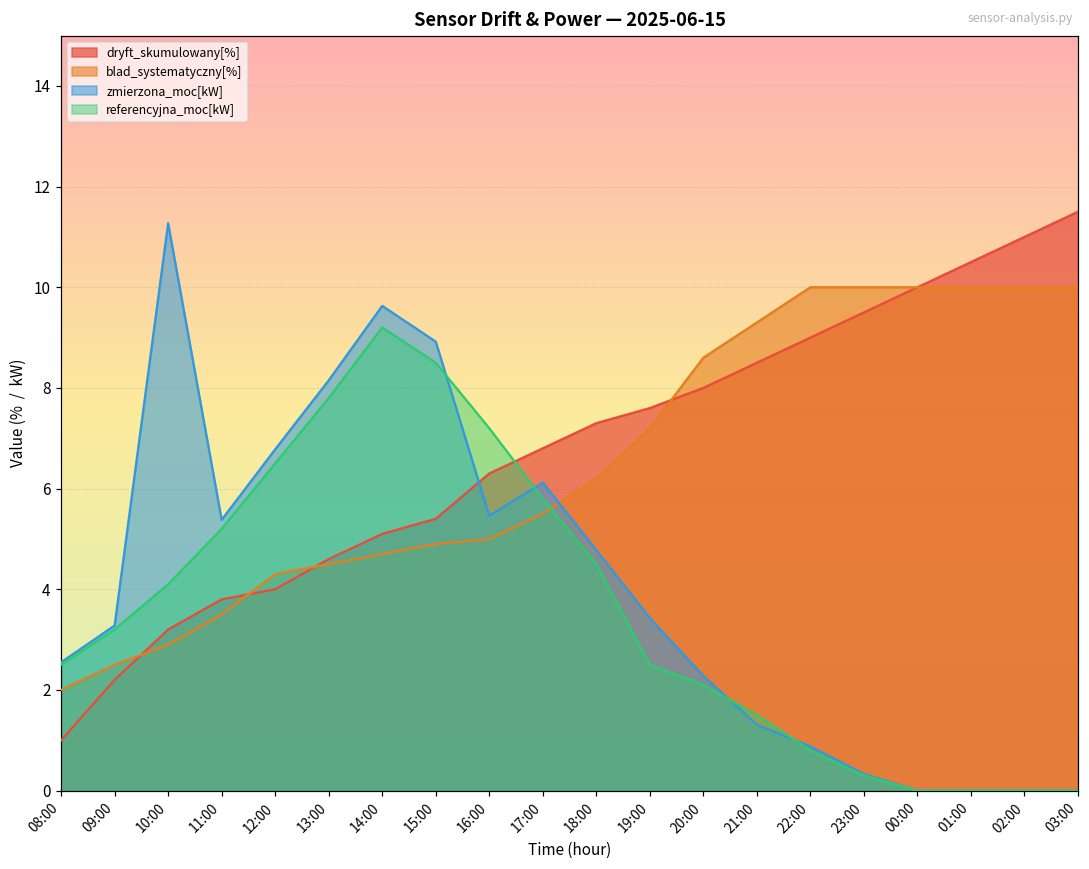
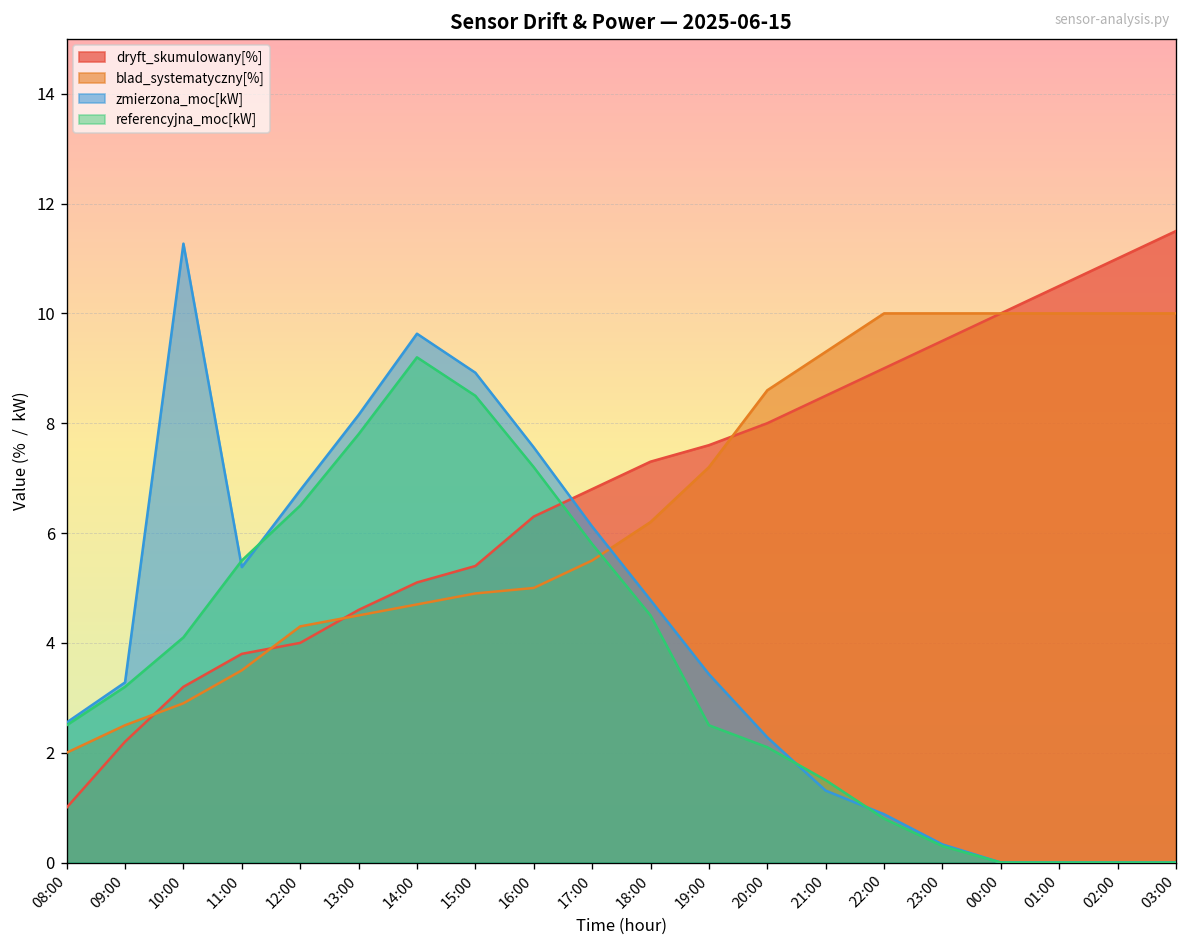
  {
    "zmierzona_moc[kW]": {
      "09:00": 3.3,
      "10:00": 11.3,
      "11:00": 5.4,
      "12:00": 6.8,
      "13:00": 8.2,
      "14:00": 9.6,
      "15:00": 8.9,
-     "16:00": 5.5,
+     "16:00": 7.6,
      "17:00": 6.1,
      "18:00": 4.8,
      "19:00": 3.4,
      "20:00": 2.3,
      "21:00": 1.3,
      "22:00": 0.9
    },
    "referencyjna_moc[kW]": {
      "09:00": 3.2,
      "10:00": 4.1,
-     "11:00": 5.2,
+     "11:00": 5.5,
      "12:00": 6.5,
      "13:00": 7.8,
      "14:00": 9.2,
      "15:00": 8.5,
      "16:00": 7.2,
      "17:00": 5.8,
      "18:00": 4.5,
      "19:00": 2.5,
      "20:00": 2.1,
      "21:00": 1.5,
      "22:00": 0.8
    }
  }
